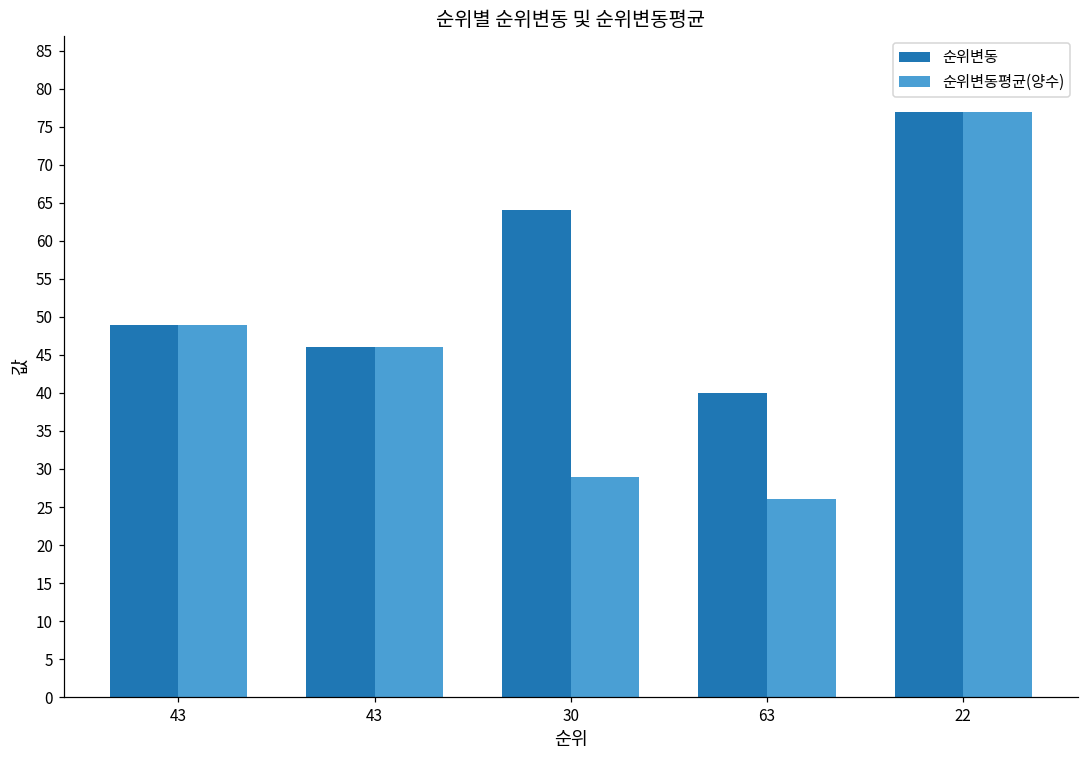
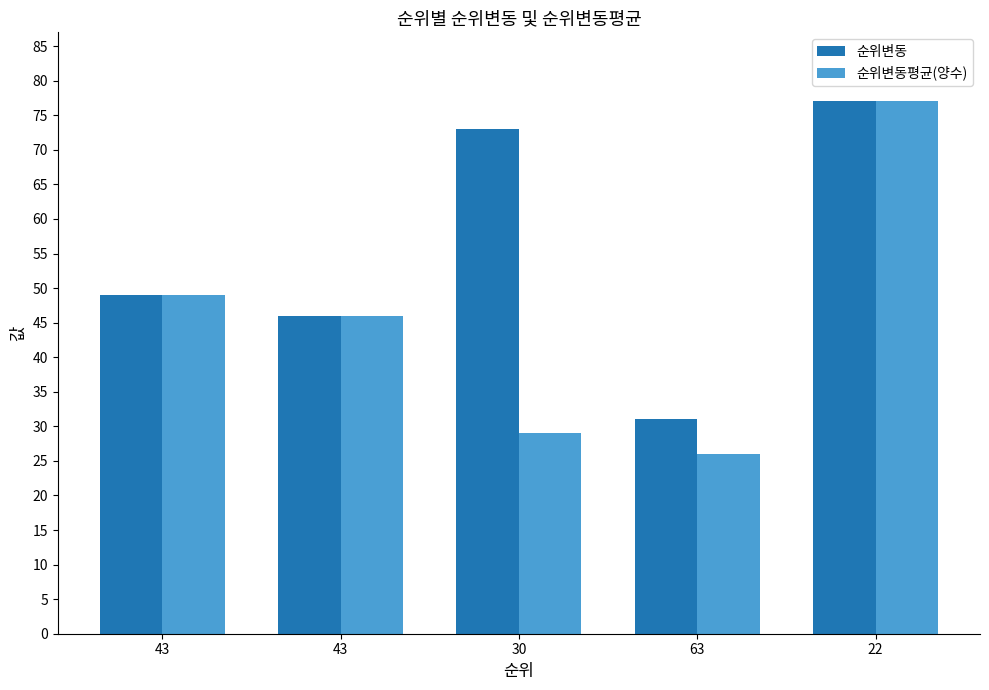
  {
    "순위변동": {
-     "30": 64,
-     "63": 40,
+     "30": 73,
+     "63": 31,
      "22": 77
    },
    "순위변동평균(양수)": {
      "30": 29,
      "63": 26,
      "22": 77
    }
  }
